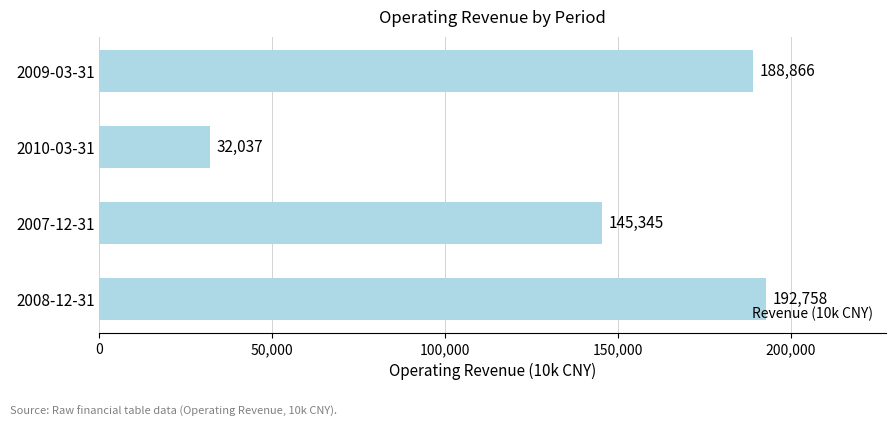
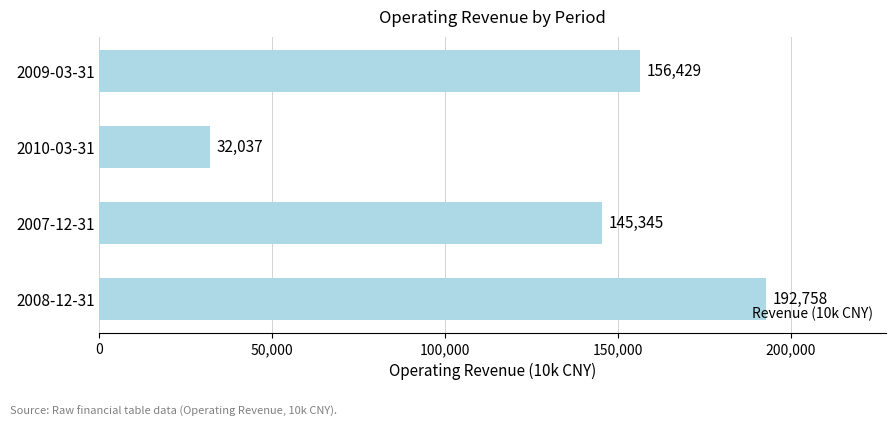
  {
-   "2009-03-31": "188,866",
+   "2009-03-31": "156,429",
    "2010-03-31": "32,037",
    "2007-12-31": "145,345",
    "2008-12-31": "192,758"
  }
